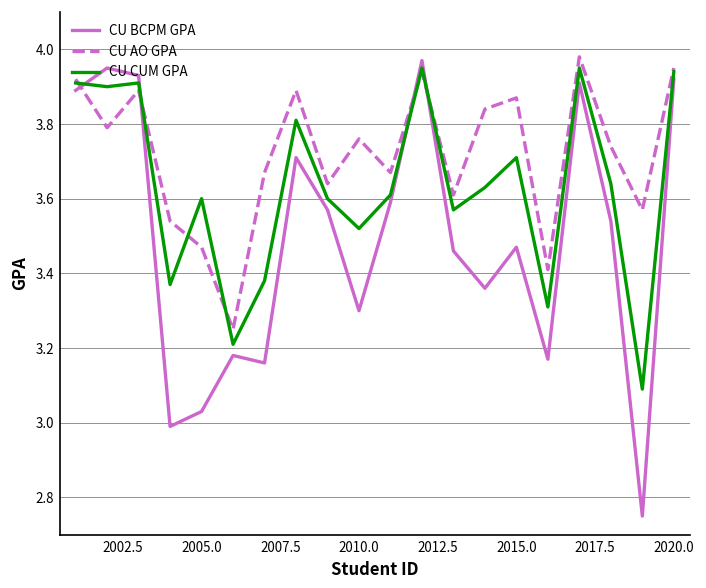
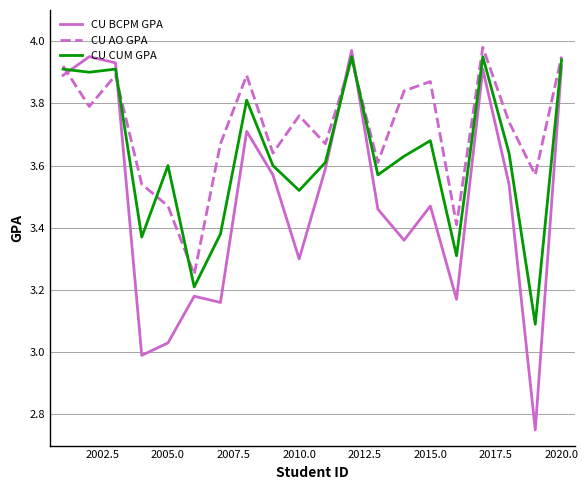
  {
    "CU CUM GPA": {
      "2005.0": 3.60,
      "2010.0": 3.52,
-     "2015.0": 3.71,
+     "2015.0": 3.68,
      "2020.0": 3.94
    }
  }
